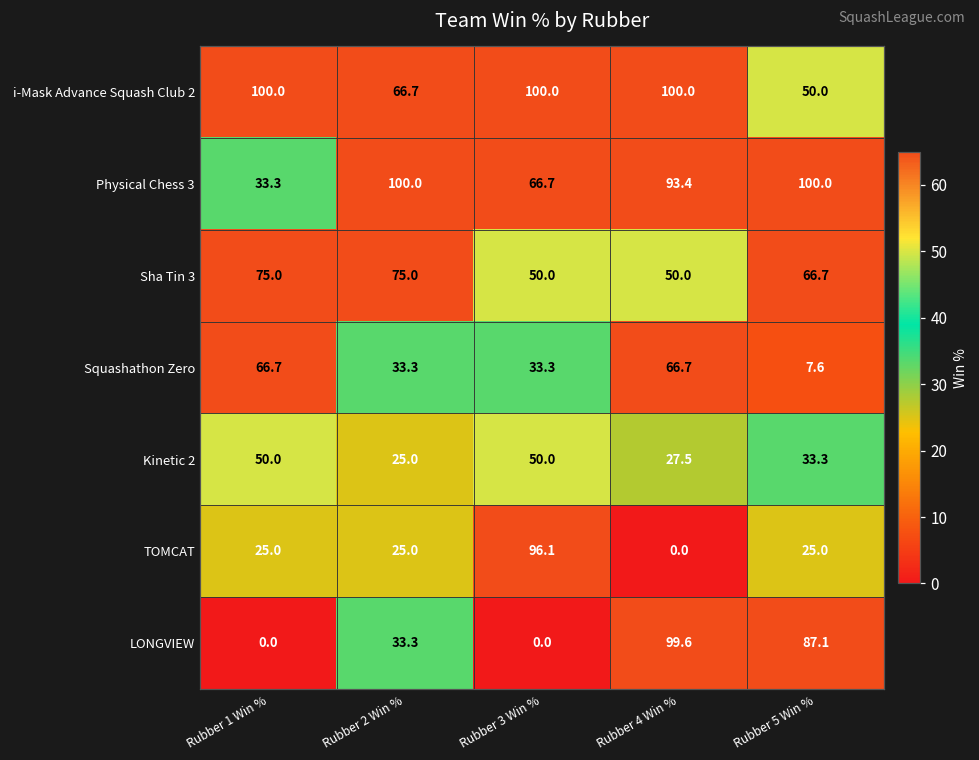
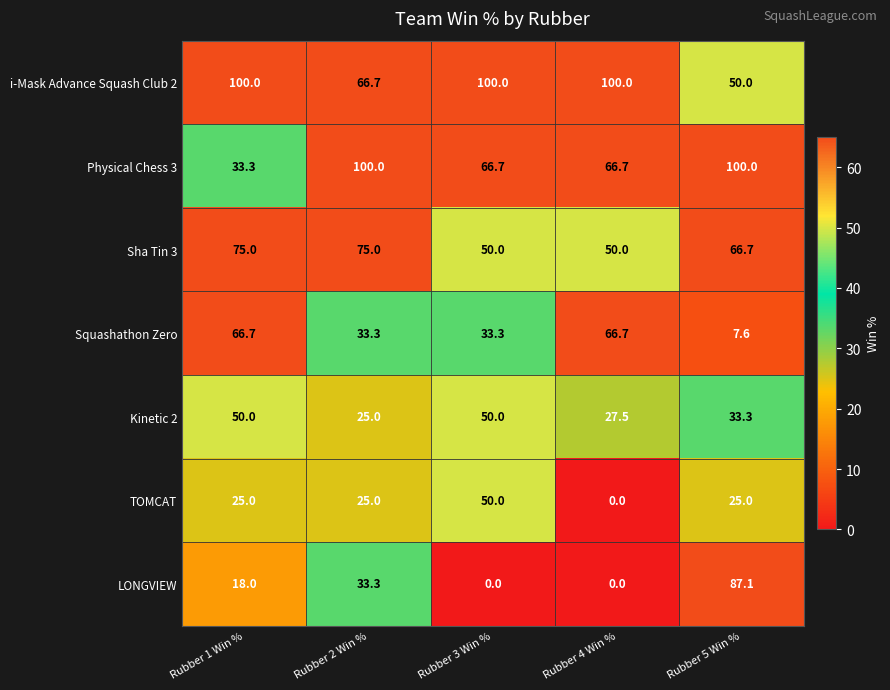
  {
    "i-Mask Advance Squash Club 2": {
      "Rubber 1 Win %": 100.0,
      "Rubber 2 Win %": 66.7,
      "Rubber 3 Win %": 100.0,
      "Rubber 4 Win %": 100.0,
      "Rubber 5 Win %": 50.0
    },
    "Physical Chess 3": {
      "Rubber 1 Win %": 33.3,
      "Rubber 2 Win %": 100.0,
      "Rubber 3 Win %": 66.7,
-     "Rubber 4 Win %": 93.4,
+     "Rubber 4 Win %": 66.7,
      "Rubber 5 Win %": 100.0
    },
    "Sha Tin 3": {
      "Rubber 1 Win %": 75.0,
      "Rubber 2 Win %": 75.0,
      "Rubber 3 Win %": 50.0,
      "Rubber 4 Win %": 50.0,
      "Rubber 5 Win %": 66.7
    },
    "Squashathon Zero": {
      "Rubber 1 Win %": 66.7,
      "Rubber 2 Win %": 33.3,
      "Rubber 3 Win %": 33.3,
      "Rubber 4 Win %": 66.7,
      "Rubber 5 Win %": 7.6
    },
    "Kinetic 2": {
      "Rubber 1 Win %": 50.0,
      "Rubber 2 Win %": 25.0,
      "Rubber 3 Win %": 50.0,
      "Rubber 4 Win %": 27.5,
      "Rubber 5 Win %": 33.3
    },
    "TOMCAT": {
      "Rubber 1 Win %": 25.0,
      "Rubber 2 Win %": 25.0,
-     "Rubber 3 Win %": 96.1,
+     "Rubber 3 Win %": 50.0,
      "Rubber 4 Win %": 0.0,
      "Rubber 5 Win %": 25.0
    },
    "LONGVIEW": {
-     "Rubber 1 Win %": 0.0,
+     "Rubber 1 Win %": 18.0,
      "Rubber 2 Win %": 33.3,
      "Rubber 3 Win %": 0.0,
-     "Rubber 4 Win %": 99.6,
+     "Rubber 4 Win %": 0.0,
      "Rubber 5 Win %": 87.1
    }
  }
